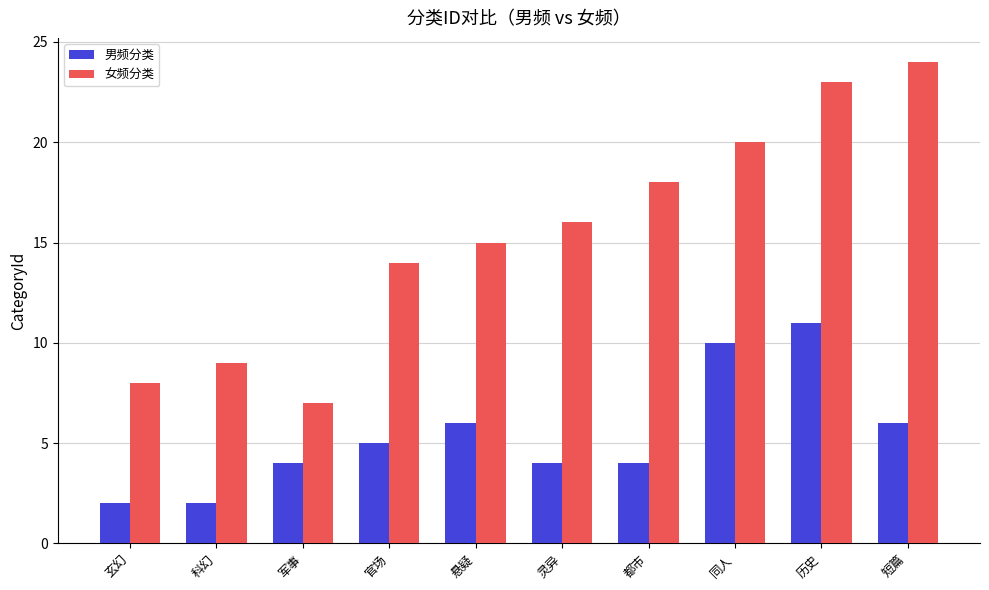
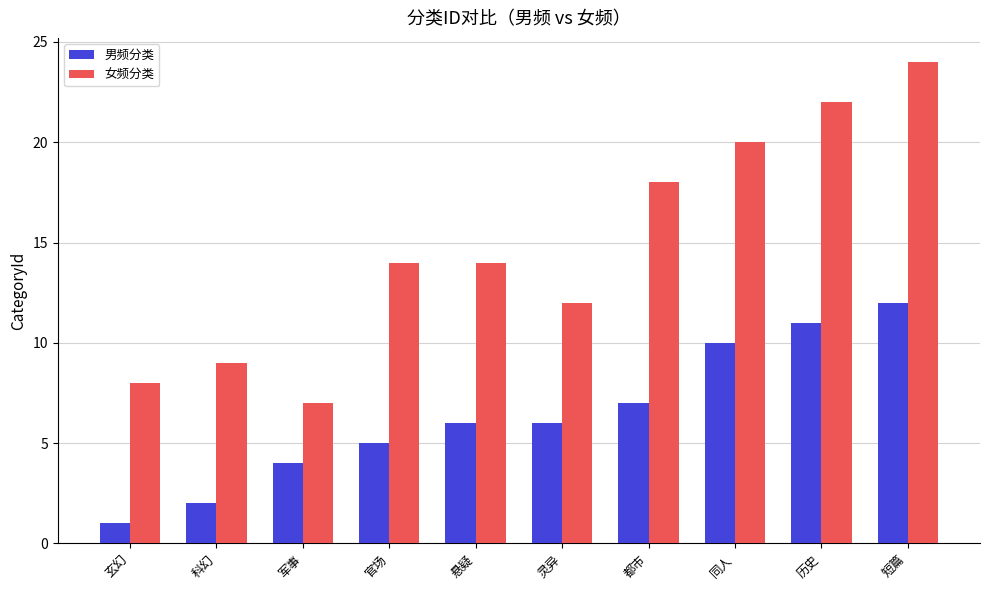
  {
    "男频分类": {
-     "玄幻": 2,
+     "玄幻": 1,
      "科幻": 2,
      "军事": 4,
      "官场": 5,
      "悬疑": 6,
-     "灵异": 4,
-     "都市": 4,
+     "灵异": 6,
+     "都市": 7,
      "同人": 10,
      "历史": 11,
-     "短篇": 6
+     "短篇": 12
    },
    "女频分类": {
      "玄幻": 8,
      "科幻": 9,
      "军事": 7,
      "官场": 14,
-     "悬疑": 15,
-     "灵异": 16,
+     "悬疑": 14,
+     "灵异": 12,
      "都市": 18,
      "同人": 20,
-     "历史": 23,
+     "历史": 22,
      "短篇": 24
    }
  }
